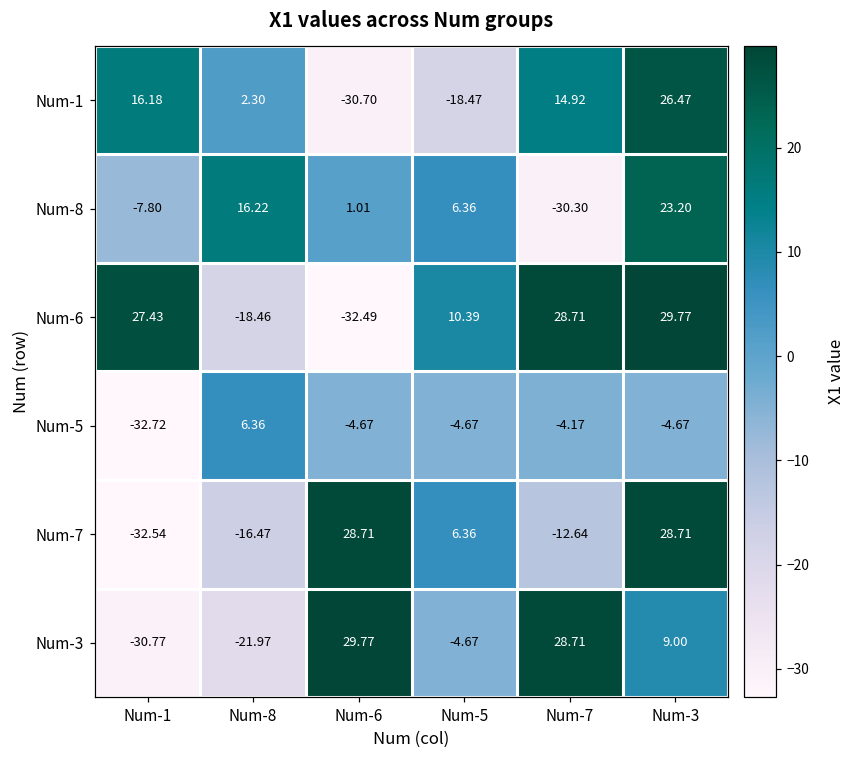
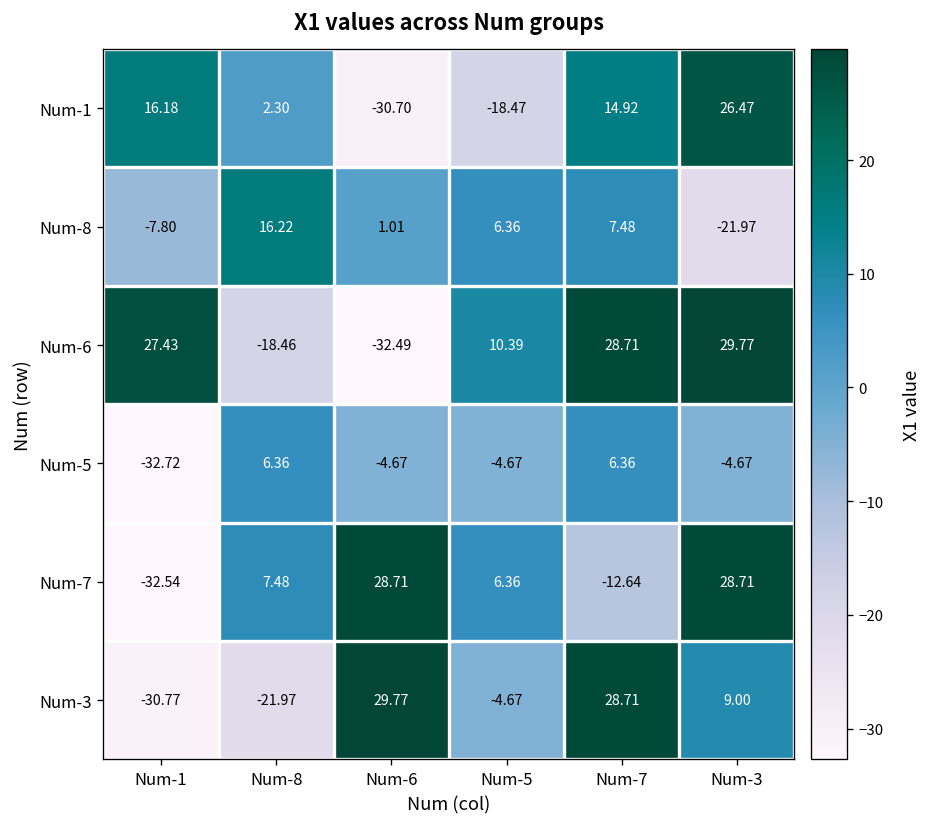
  {
    "Num-1": {
      "Num-1": 16.18,
      "Num-8": 2.30,
      "Num-6": -30.70,
      "Num-5": -18.47,
      "Num-7": 14.92,
      "Num-3": 26.47
    },
    "Num-8": {
      "Num-1": -7.80,
      "Num-8": 16.22,
      "Num-6": 1.01,
      "Num-5": 6.36,
-     "Num-7": -30.30,
-     "Num-3": 23.20
+     "Num-7": 7.48,
+     "Num-3": -21.97
    },
    "Num-6": {
      "Num-1": 27.43,
      "Num-8": -18.46,
      "Num-6": -32.49,
      "Num-5": 10.39,
      "Num-7": 28.71,
      "Num-3": 29.77
    },
    "Num-5": {
      "Num-1": -32.72,
      "Num-8": 6.36,
      "Num-6": -4.67,
      "Num-5": -4.67,
-     "Num-7": -4.17,
+     "Num-7": 6.36,
      "Num-3": -4.67
    },
    "Num-7": {
      "Num-1": -32.54,
-     "Num-8": -16.47,
+     "Num-8": 7.48,
      "Num-6": 28.71,
      "Num-5": 6.36,
      "Num-7": -12.64,
      "Num-3": 28.71
    },
    "Num-3": {
      "Num-1": -30.77,
      "Num-8": -21.97,
      "Num-6": 29.77,
      "Num-5": -4.67,
      "Num-7": 28.71,
      "Num-3": 9.00
    }
  }
